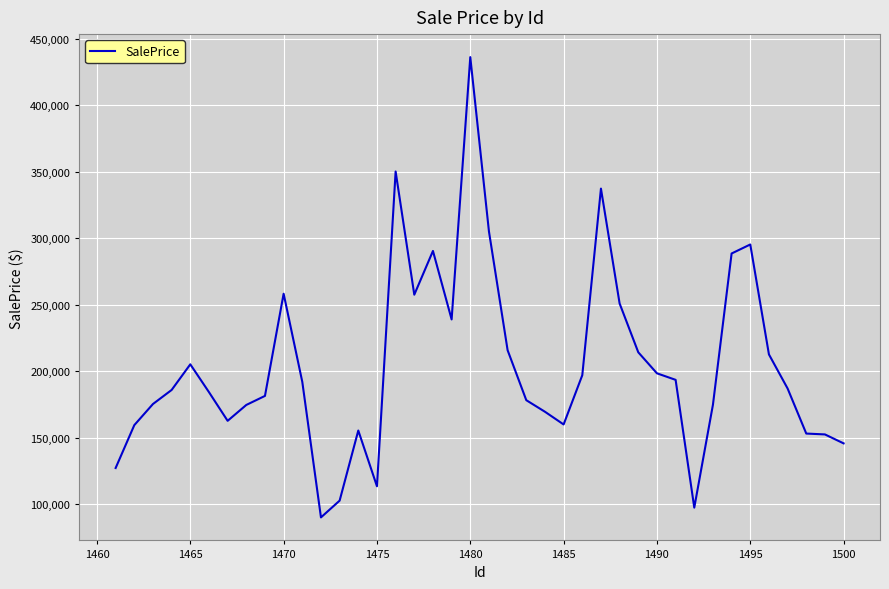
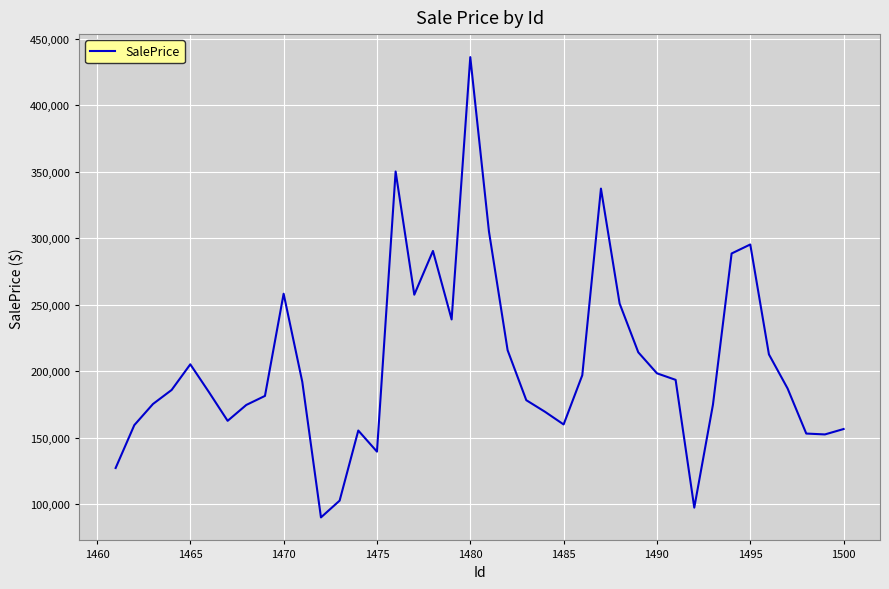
  {
    "1465": "205,000",
    "1470": "258,000",
-   "1475": "114,000",
+   "1475": "140,000",
    "1480": "436,000",
    "1485": "160,000",
    "1490": "199,000",
    "1495": "295,000",
-   "1500": "146,000"
+   "1500": "157,000"
  }
